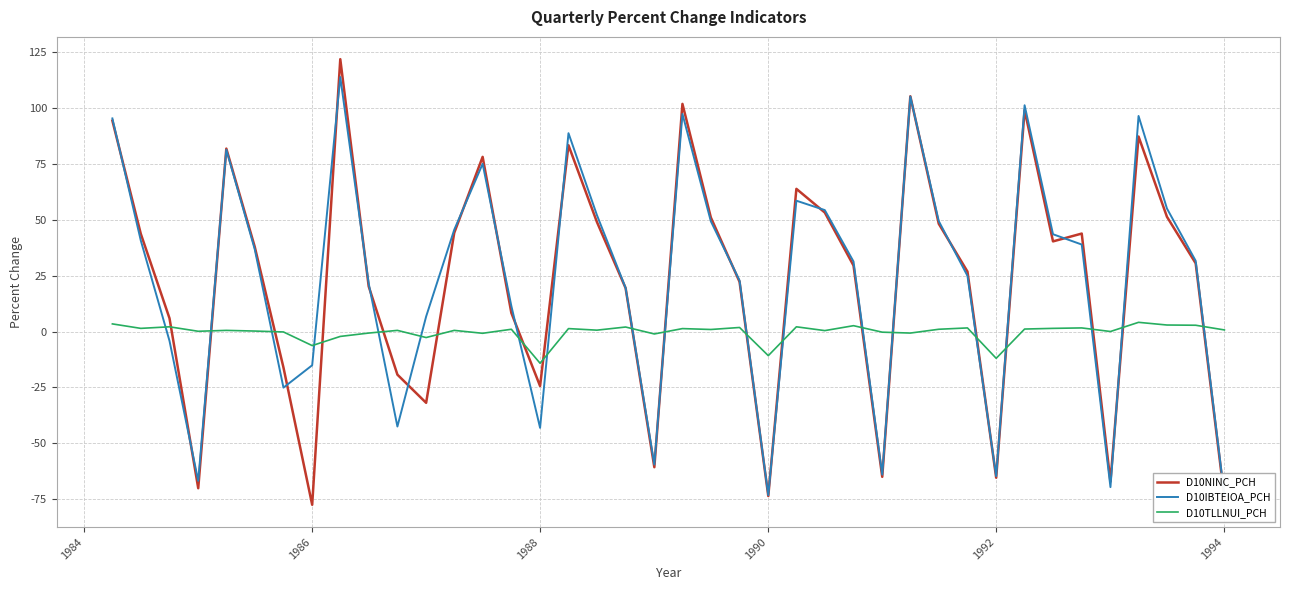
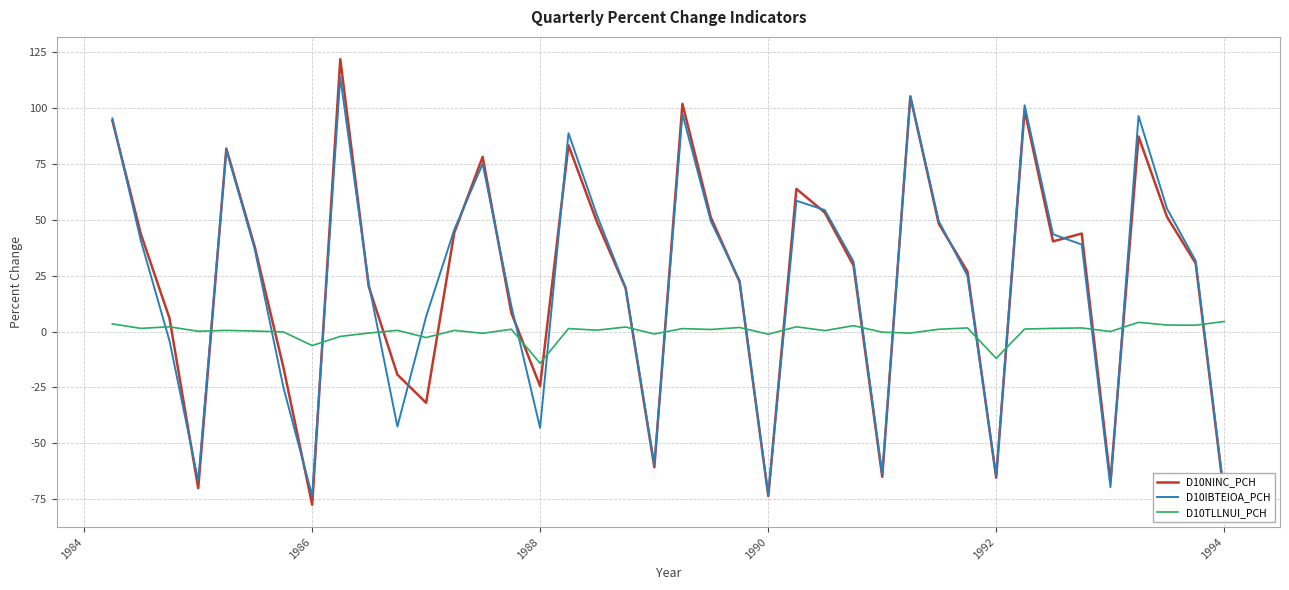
  {
    "D10NINC_PCH": {
      "1986": -78,
      "1988": -24
    },
    "D10IBTEIOA_PCH": {
-     "1986": -15,
+     "1986": -74,
      "1988": -43
    },
    "D10TLLNUI_PCH": {
      "1986": -6,
      "1988": -14,
-     "1990": -11,
+     "1990": -1,
      "1992": -12,
-     "1994": 1
+     "1994": 5
    }
  }
